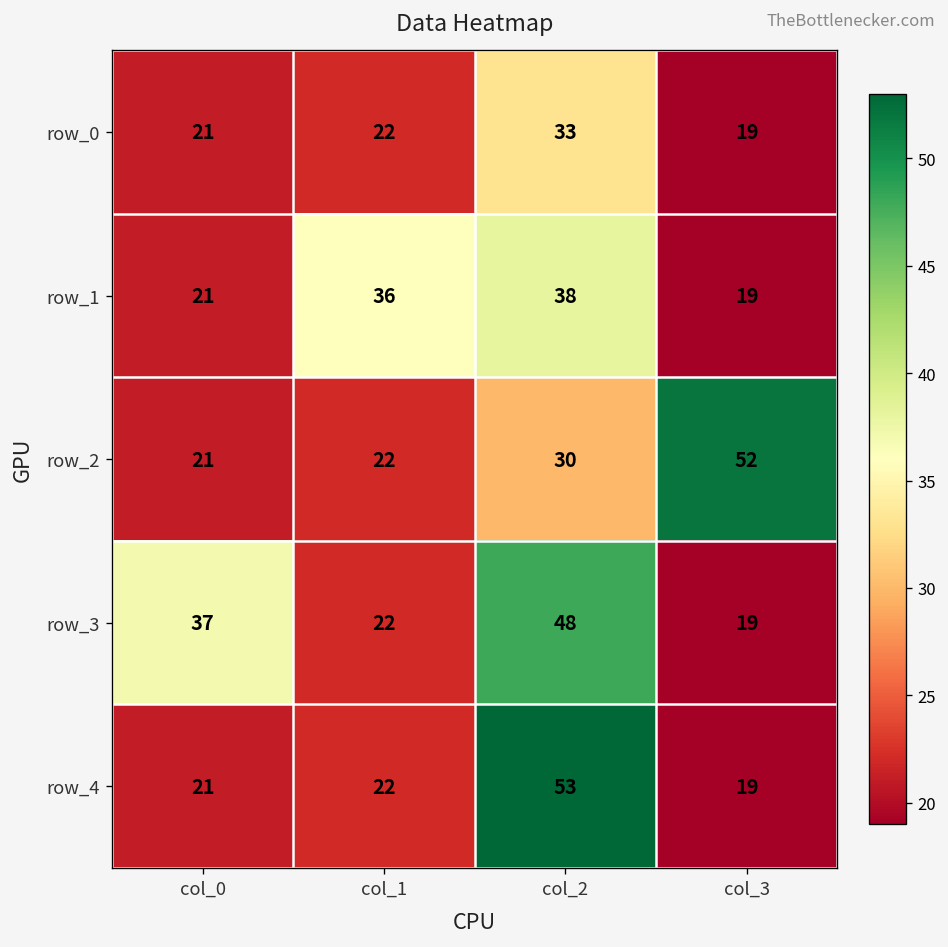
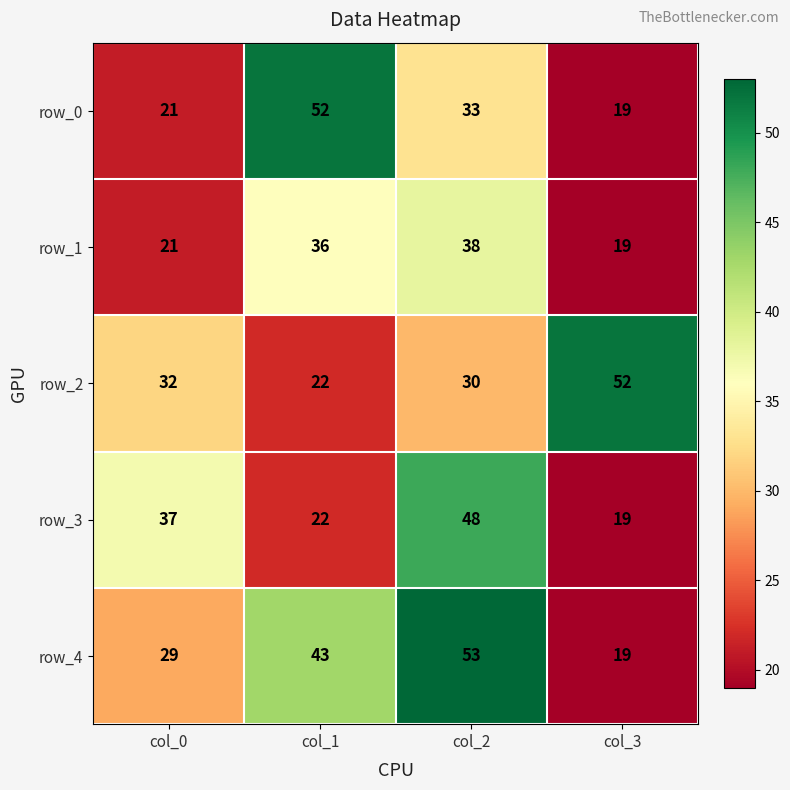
  {
    "row_0": {
      "col_0": 21,
-     "col_1": 22,
+     "col_1": 52,
      "col_2": 33,
      "col_3": 19
    },
    "row_1": {
      "col_0": 21,
      "col_1": 36,
      "col_2": 38,
      "col_3": 19
    },
    "row_2": {
-     "col_0": 21,
+     "col_0": 32,
      "col_1": 22,
      "col_2": 30,
      "col_3": 52
    },
    "row_3": {
      "col_0": 37,
      "col_1": 22,
      "col_2": 48,
      "col_3": 19
    },
    "row_4": {
-     "col_0": 21,
-     "col_1": 22,
+     "col_0": 29,
+     "col_1": 43,
      "col_2": 53,
      "col_3": 19
    }
  }
